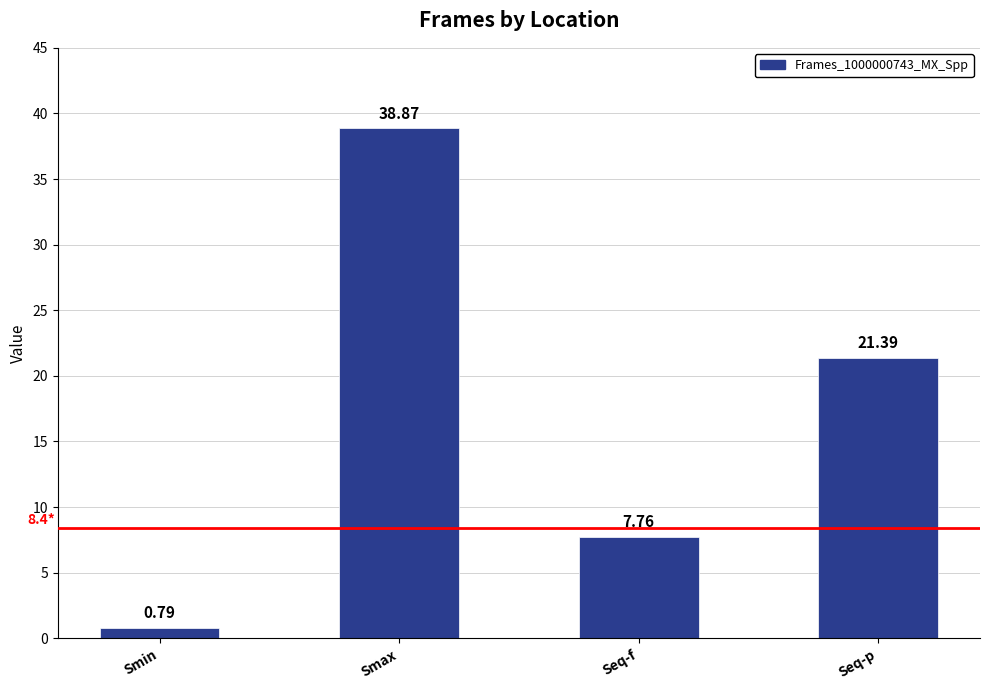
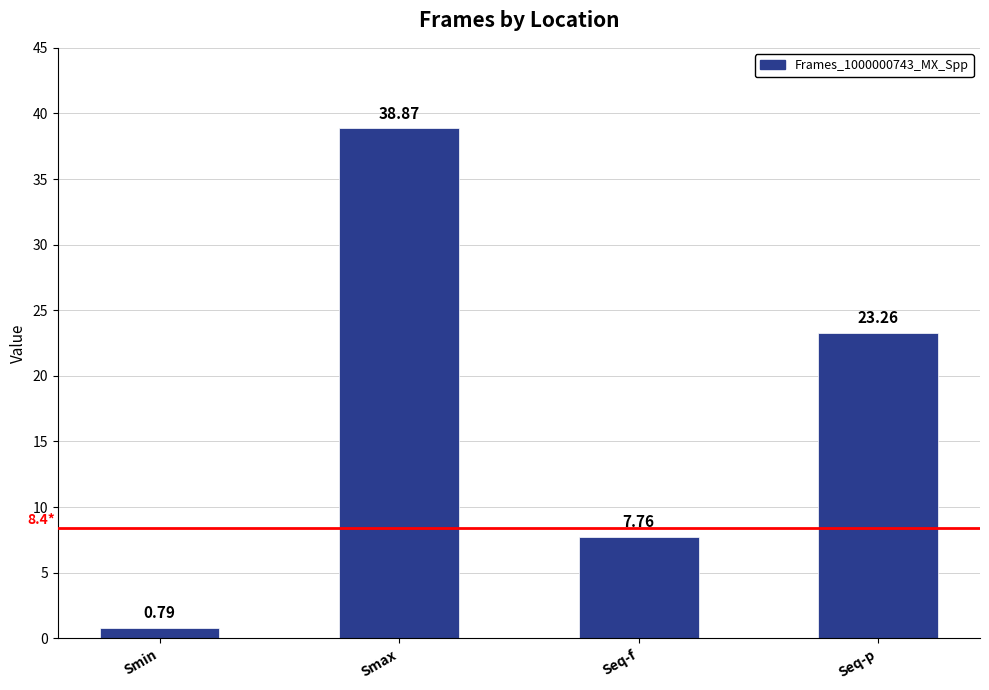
  {
    "Smin": 0.79,
    "Smax": 38.87,
    "Seq-f": 7.76,
-   "Seq-p": 21.39
+   "Seq-p": 23.26
  }
